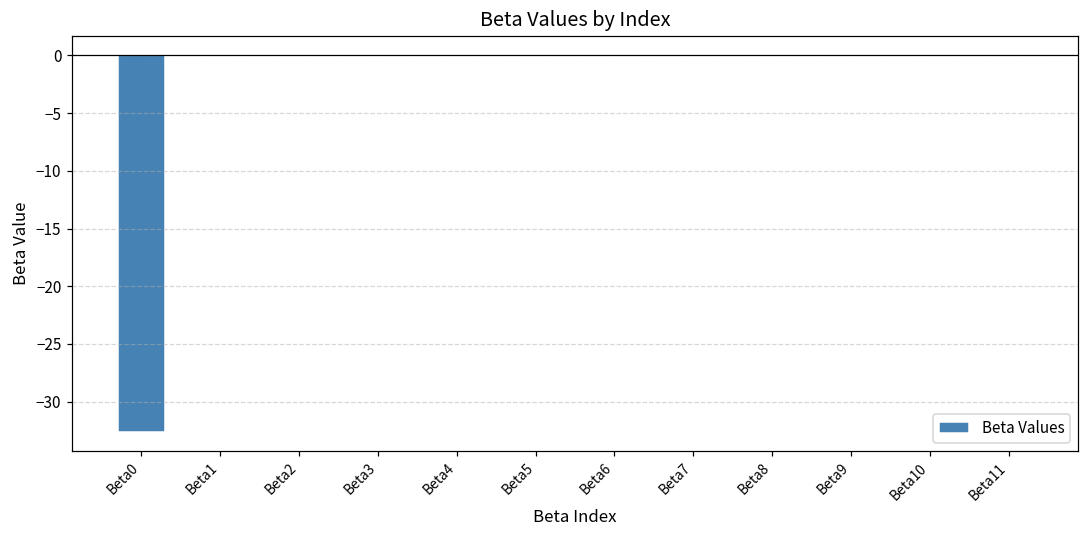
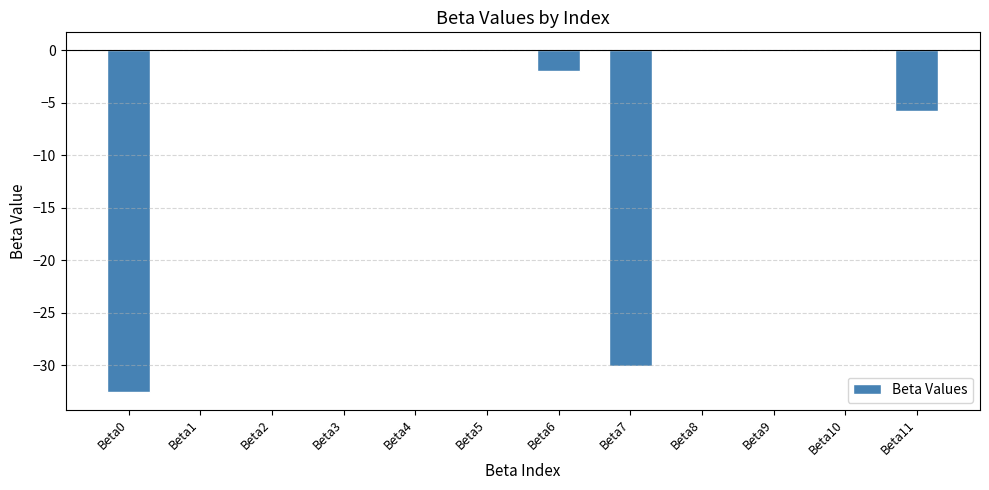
  {
    "Beta0": -32.6,
-   "Beta6": 0,
-   "Beta7": 0.0,
-   "Beta11": 0.0
+   "Beta6": -2,
+   "Beta7": -30.0,
+   "Beta11": -5.8
  }
